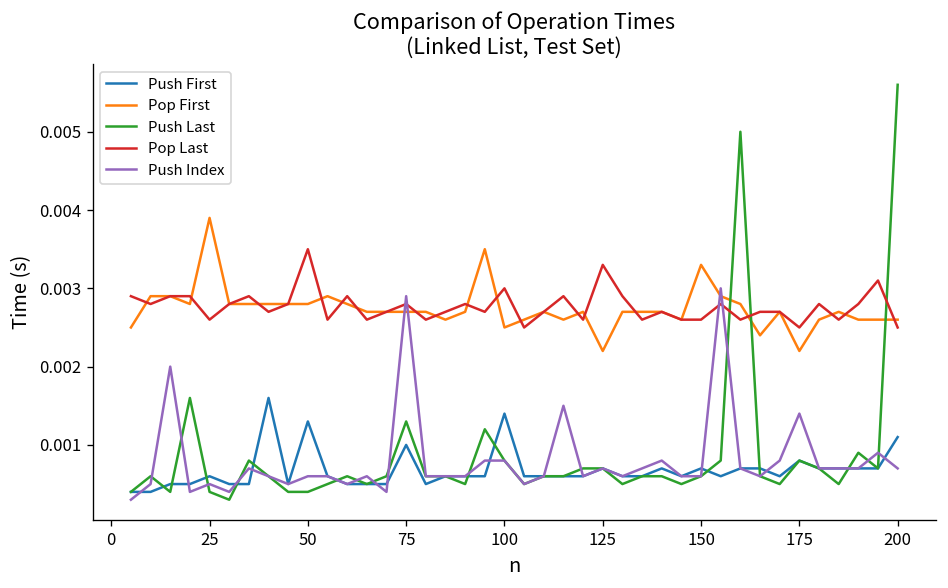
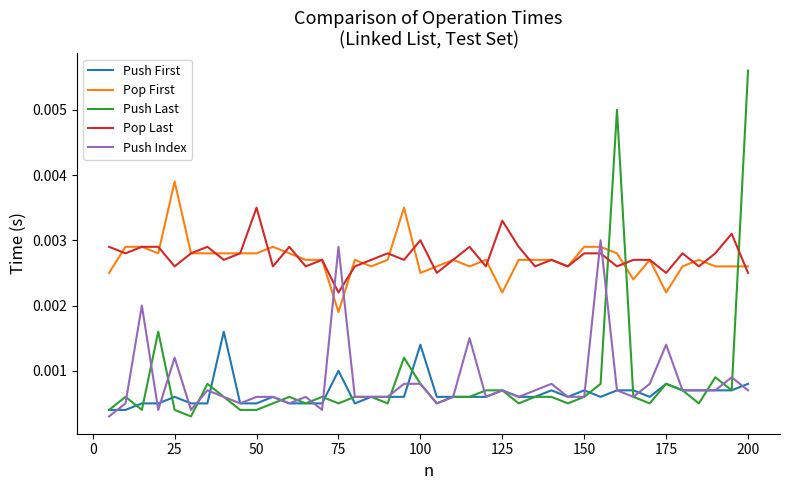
  {
    "Push First": {
      "25": 0.0006,
-     "50": 0.0013,
+     "50": 0.0005,
      "75": 0.0010,
      "100": 0.0014,
      "150": 0.0007,
-     "200": 0.0011
+     "200": 0.0008
    },
    "Pop First": {
      "25": 0.0039,
      "50": 0.0028,
-     "75": 0.0027,
+     "75": 0.0019,
      "100": 0.0025,
      "125": 0.0022,
-     "150": 0.0033,
+     "150": 0.0029,
      "175": 0.0022,
      "200": 0.0026
    },
    "Push Last": {
      "25": 0.0004,
      "50": 0.0004,
-     "75": 0.0013,
+     "75": 0.0005,
      "200": 0.0056
    },
    "Pop Last": {
      "25": 0.0026,
      "50": 0.0035,
-     "75": 0.0028,
+     "75": 0.0022,
      "100": 0.0030,
      "125": 0.0033,
-     "150": 0.0026,
+     "150": 0.0028,
      "175": 0.0025,
      "200": 0.0025
    },
    "Push Index": {
-     "25": 0.0005,
+     "25": 0.0012,
      "50": 0.0006,
      "75": 0.0029,
      "175": 0.0014,
      "200": 0.0007
    }
  }
